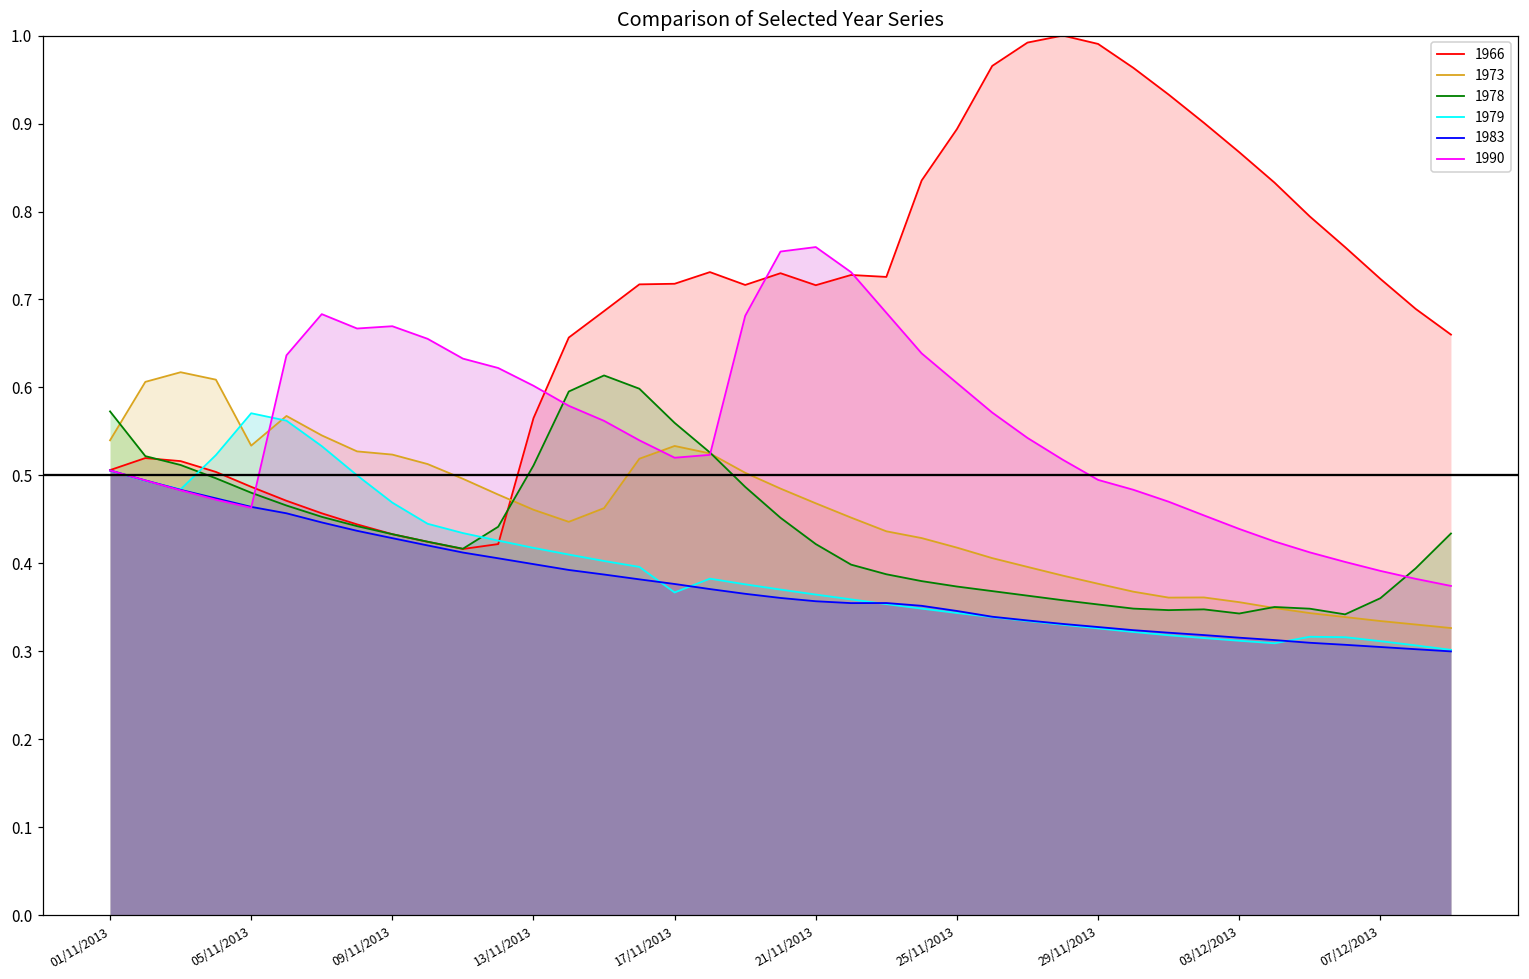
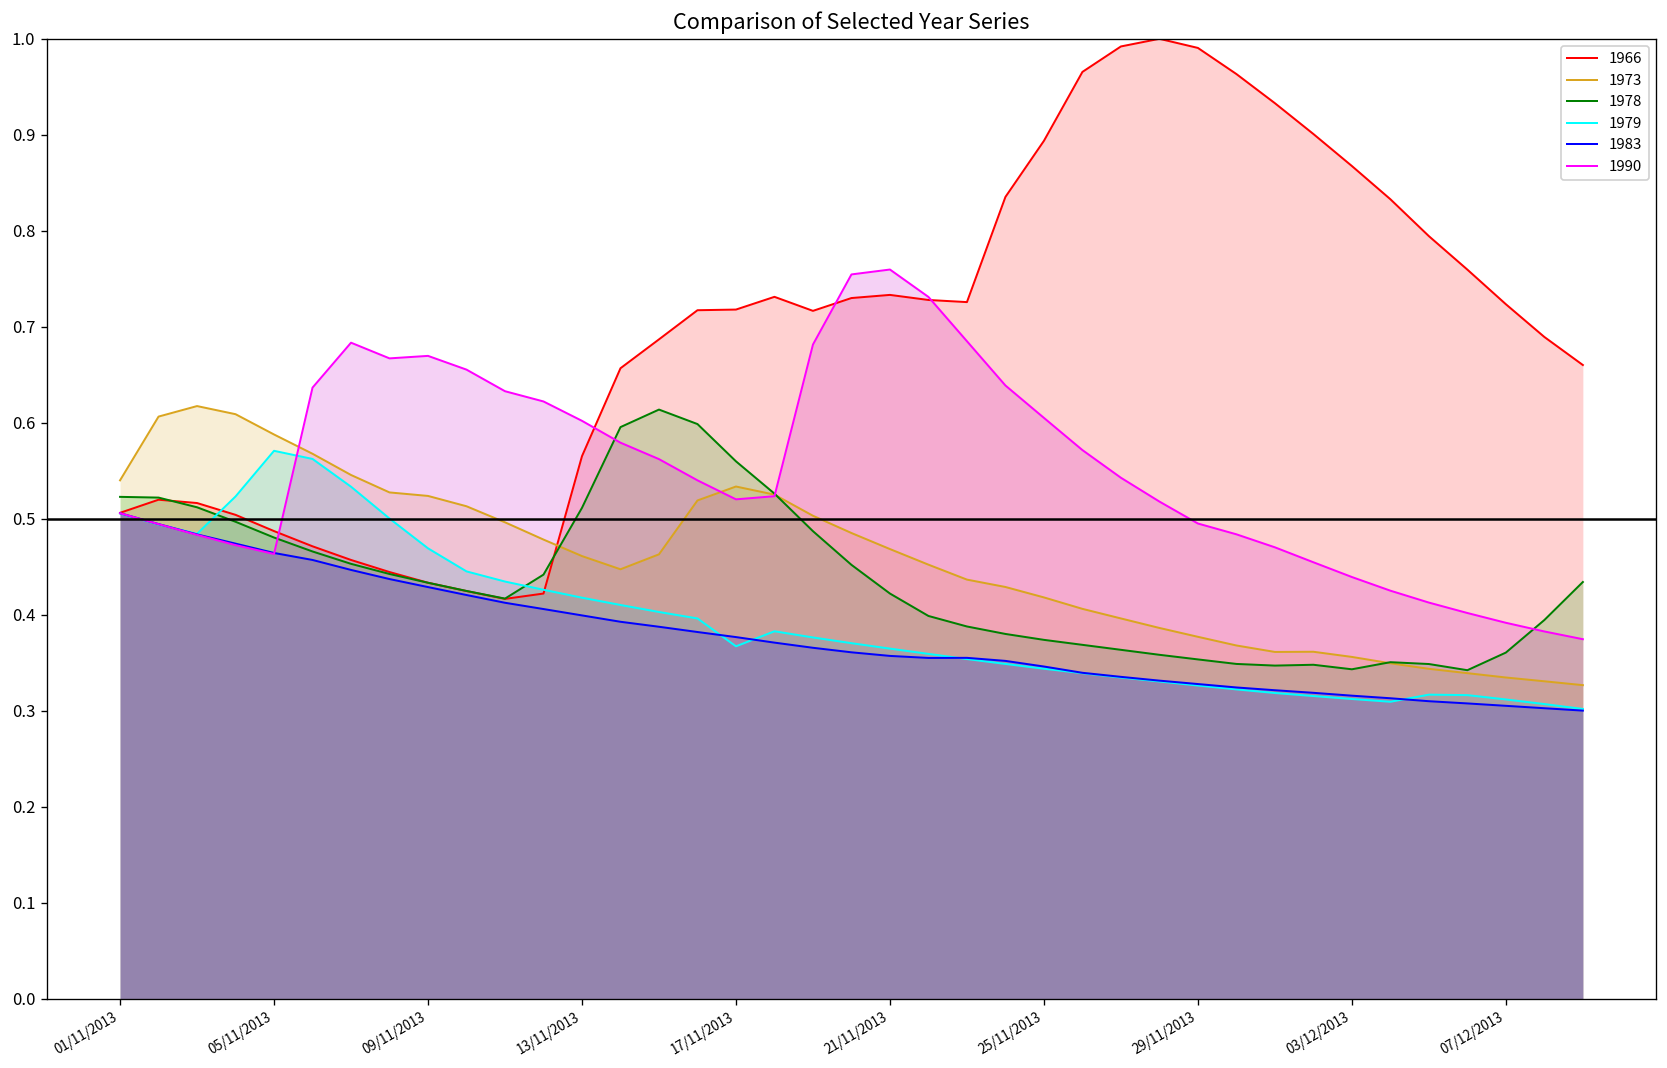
  {
    "1966": {
      "05/11/2013": 0.49,
      "13/11/2013": 0.57,
      "17/11/2013": 0.72,
-     "21/11/2013": 0.72,
+     "21/11/2013": 0.73,
      "25/11/2013": 0.89,
      "29/11/2013": 0.99,
      "03/12/2013": 0.87,
      "07/12/2013": 0.72
    },
    "1973": {
      "01/11/2013": 0.54,
-     "05/11/2013": 0.53,
+     "05/11/2013": 0.59,
      "09/11/2013": 0.52,
      "13/11/2013": 0.46,
      "17/11/2013": 0.53,
      "21/11/2013": 0.47,
      "25/11/2013": 0.42,
      "29/11/2013": 0.38,
      "03/12/2013": 0.36,
      "07/12/2013": 0.33
    },
    "1978": {
-     "01/11/2013": 0.57,
+     "01/11/2013": 0.52,
      "05/11/2013": 0.48,
      "13/11/2013": 0.51,
      "17/11/2013": 0.56,
      "21/11/2013": 0.42,
      "25/11/2013": 0.37,
      "29/11/2013": 0.35,
      "03/12/2013": 0.34,
      "07/12/2013": 0.36
    },
    "1979": {
      "05/11/2013": 0.57,
      "09/11/2013": 0.47,
      "13/11/2013": 0.42,
      "17/11/2013": 0.37,
      "21/11/2013": 0.36,
      "03/12/2013": 0.31,
      "07/12/2013": 0.31
    },
    "1983": {
      "09/11/2013": 0.43,
      "13/11/2013": 0.40,
      "17/11/2013": 0.38,
      "21/11/2013": 0.36,
      "03/12/2013": 0.32,
      "07/12/2013": 0.30
    },
    "1990": {
      "09/11/2013": 0.67,
      "13/11/2013": 0.60,
      "17/11/2013": 0.52,
      "21/11/2013": 0.76,
      "25/11/2013": 0.61,
      "29/11/2013": 0.49,
      "03/12/2013": 0.44,
      "07/12/2013": 0.39
    }
  }
